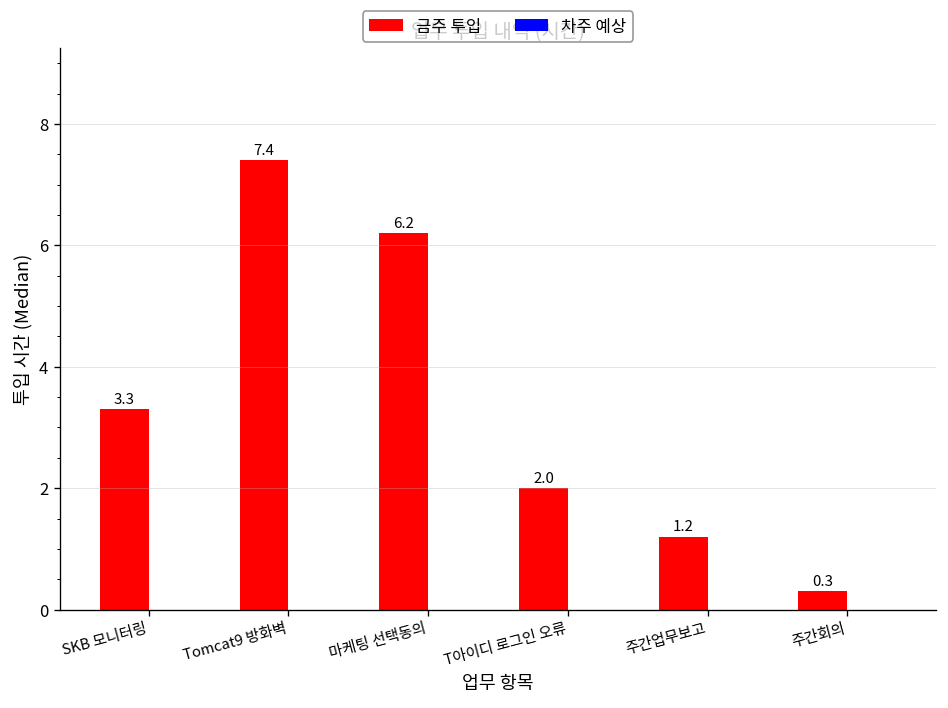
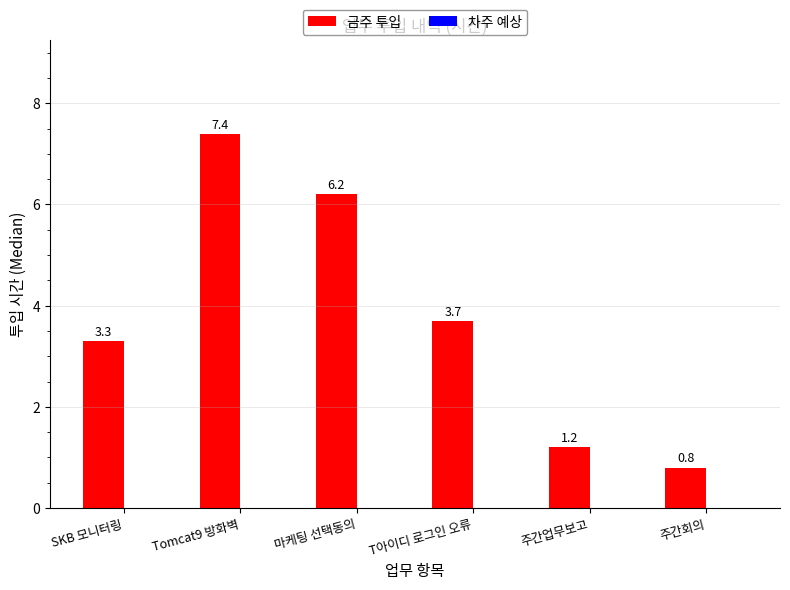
  {
    "금주 투입": {
      "SKB 모니터링": 3.3,
      "Tomcat9 방화벽": 7.4,
      "마케팅 선택동의": 6.2,
-     "T아이디 로그인 오류": 2.0,
+     "T아이디 로그인 오류": 3.7,
      "주간업무보고": 1.2,
-     "주간회의": 0.3
+     "주간회의": 0.8
    },
    "차주 예상": {
      "SKB 모니터링": 0.0,
      "Tomcat9 방화벽": 0.0,
      "마케팅 선택동의": 0.0,
      "T아이디 로그인 오류": 0.0,
      "주간업무보고": 0.0,
      "주간회의": 0.0
    }
  }
